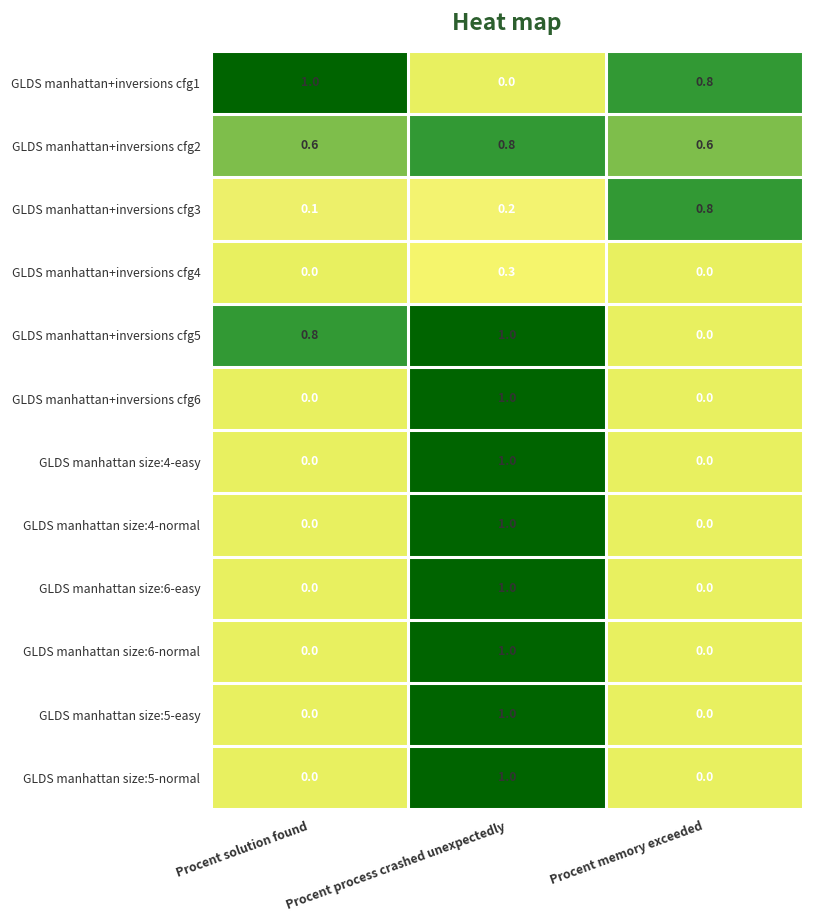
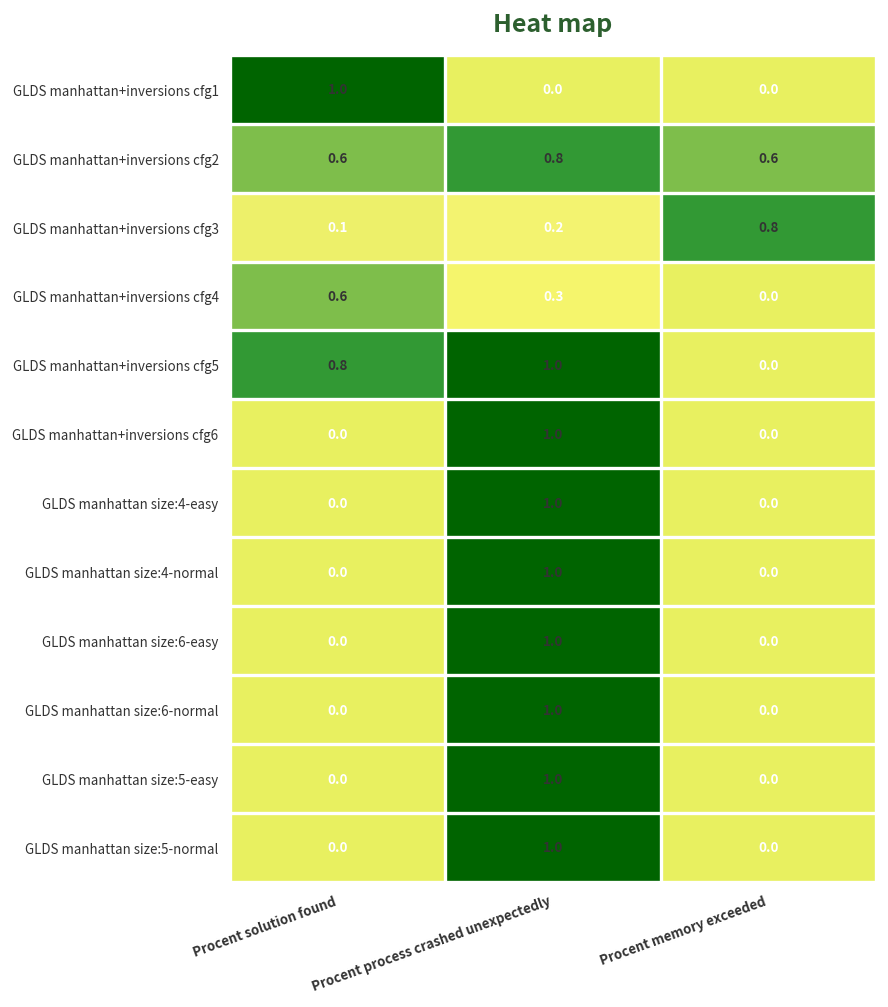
  {
    "GLDS manhattan+inversions cfg1": {
      "Procent solution found": 1.0,
      "Procent process crashed unexpectedly": 0.0,
-     "Procent memory exceeded": 0.8
+     "Procent memory exceeded": 0.0
    },
    "GLDS manhattan+inversions cfg2": {
      "Procent solution found": 0.6,
      "Procent process crashed unexpectedly": 0.8,
      "Procent memory exceeded": 0.6
    },
    "GLDS manhattan+inversions cfg3": {
      "Procent solution found": 0.1,
      "Procent process crashed unexpectedly": 0.2,
      "Procent memory exceeded": 0.8
    },
    "GLDS manhattan+inversions cfg4": {
-     "Procent solution found": 0.0,
+     "Procent solution found": 0.6,
      "Procent process crashed unexpectedly": 0.3,
      "Procent memory exceeded": 0.0
    },
    "GLDS manhattan+inversions cfg5": {
      "Procent solution found": 0.8,
      "Procent process crashed unexpectedly": 1.0,
      "Procent memory exceeded": 0.0
    },
    "GLDS manhattan+inversions cfg6": {
      "Procent solution found": 0.0,
      "Procent process crashed unexpectedly": 1.0,
      "Procent memory exceeded": 0.0
    },
    "GLDS manhattan size:4-easy": {
      "Procent solution found": 0.0,
      "Procent process crashed unexpectedly": 1.0,
      "Procent memory exceeded": 0.0
    },
    "GLDS manhattan size:4-normal": {
      "Procent solution found": 0.0,
      "Procent process crashed unexpectedly": 1.0,
      "Procent memory exceeded": 0.0
    },
    "GLDS manhattan size:6-easy": {
      "Procent solution found": 0.0,
      "Procent process crashed unexpectedly": 1.0,
      "Procent memory exceeded": 0.0
    },
    "GLDS manhattan size:6-normal": {
      "Procent solution found": 0.0,
      "Procent process crashed unexpectedly": 1.0,
      "Procent memory exceeded": 0.0
    },
    "GLDS manhattan size:5-easy": {
      "Procent solution found": 0.0,
      "Procent process crashed unexpectedly": 1.0,
      "Procent memory exceeded": 0.0
    },
    "GLDS manhattan size:5-normal": {
      "Procent solution found": 0.0,
      "Procent process crashed unexpectedly": 1.0,
      "Procent memory exceeded": 0.0
    }
  }
